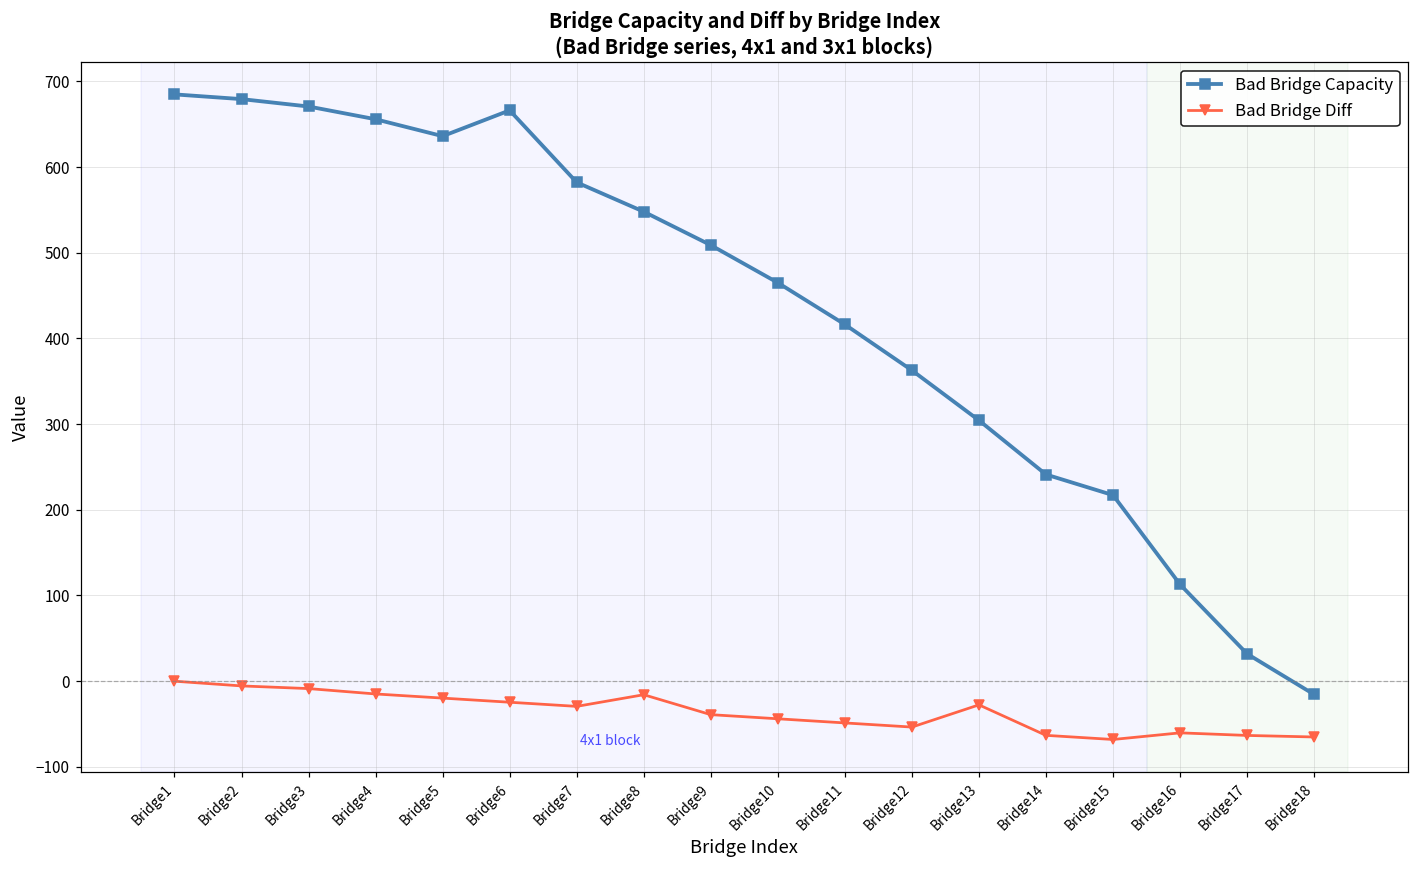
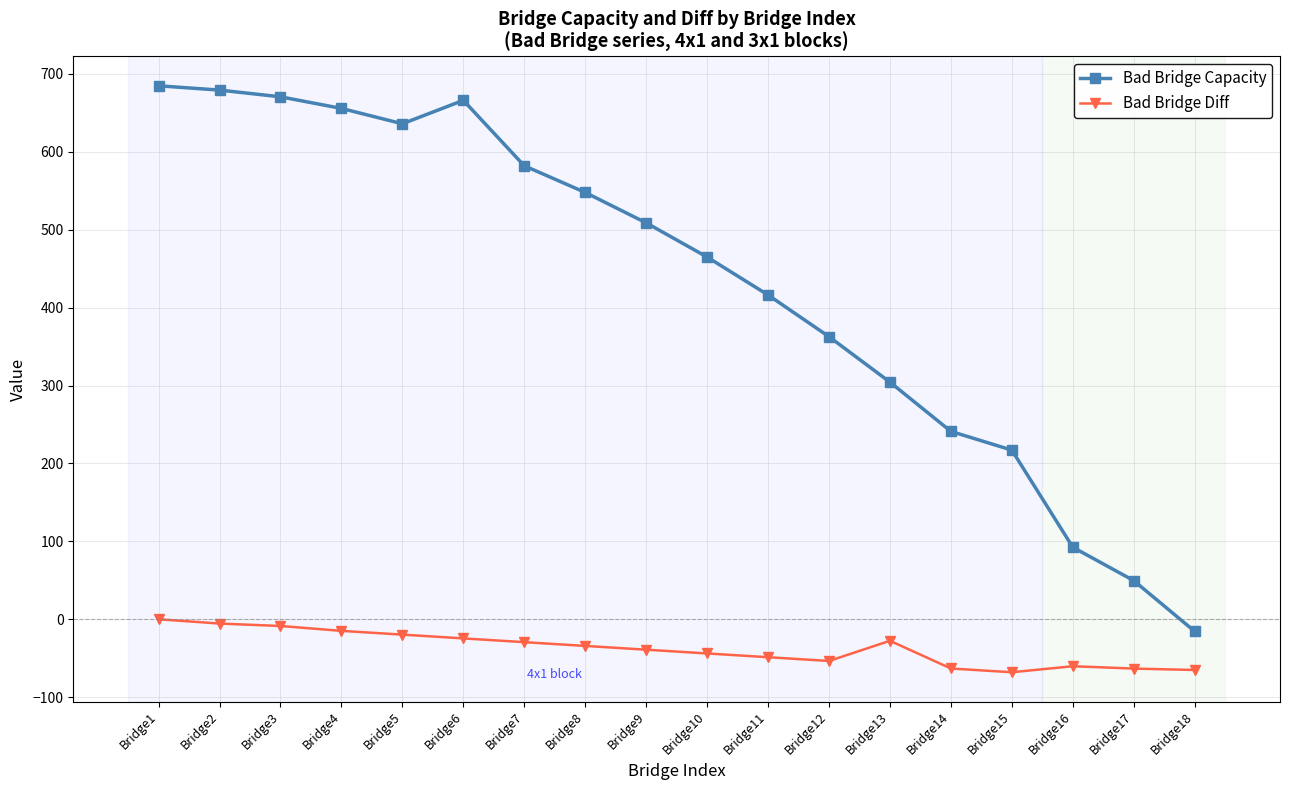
  {
    "Bad Bridge Capacity": {
      "Bridge1": 680,
      "Bridge2": 680,
      "Bridge3": 670,
      "Bridge4": 660,
      "Bridge5": 640,
      "Bridge6": 670,
      "Bridge7": 580,
      "Bridge8": 550,
      "Bridge9": 510,
      "Bridge10": 460,
      "Bridge11": 420,
      "Bridge12": 360,
      "Bridge13": 300,
      "Bridge14": 240,
      "Bridge15": 220,
-     "Bridge16": 110,
-     "Bridge17": 30,
+     "Bridge16": 90,
+     "Bridge17": 50,
      "Bridge18": -20
    },
    "Bad Bridge Diff": {
      "Bridge1": 0,
      "Bridge2": -10,
      "Bridge3": -10,
      "Bridge4": -10,
      "Bridge5": -20,
      "Bridge6": -20,
      "Bridge7": -30,
-     "Bridge8": -20,
+     "Bridge8": -30,
      "Bridge9": -40,
      "Bridge10": -40,
      "Bridge11": -50,
      "Bridge12": -50,
      "Bridge13": -30,
      "Bridge14": -60,
      "Bridge15": -70,
      "Bridge16": -60,
      "Bridge17": -60,
      "Bridge18": -70
    }
  }
